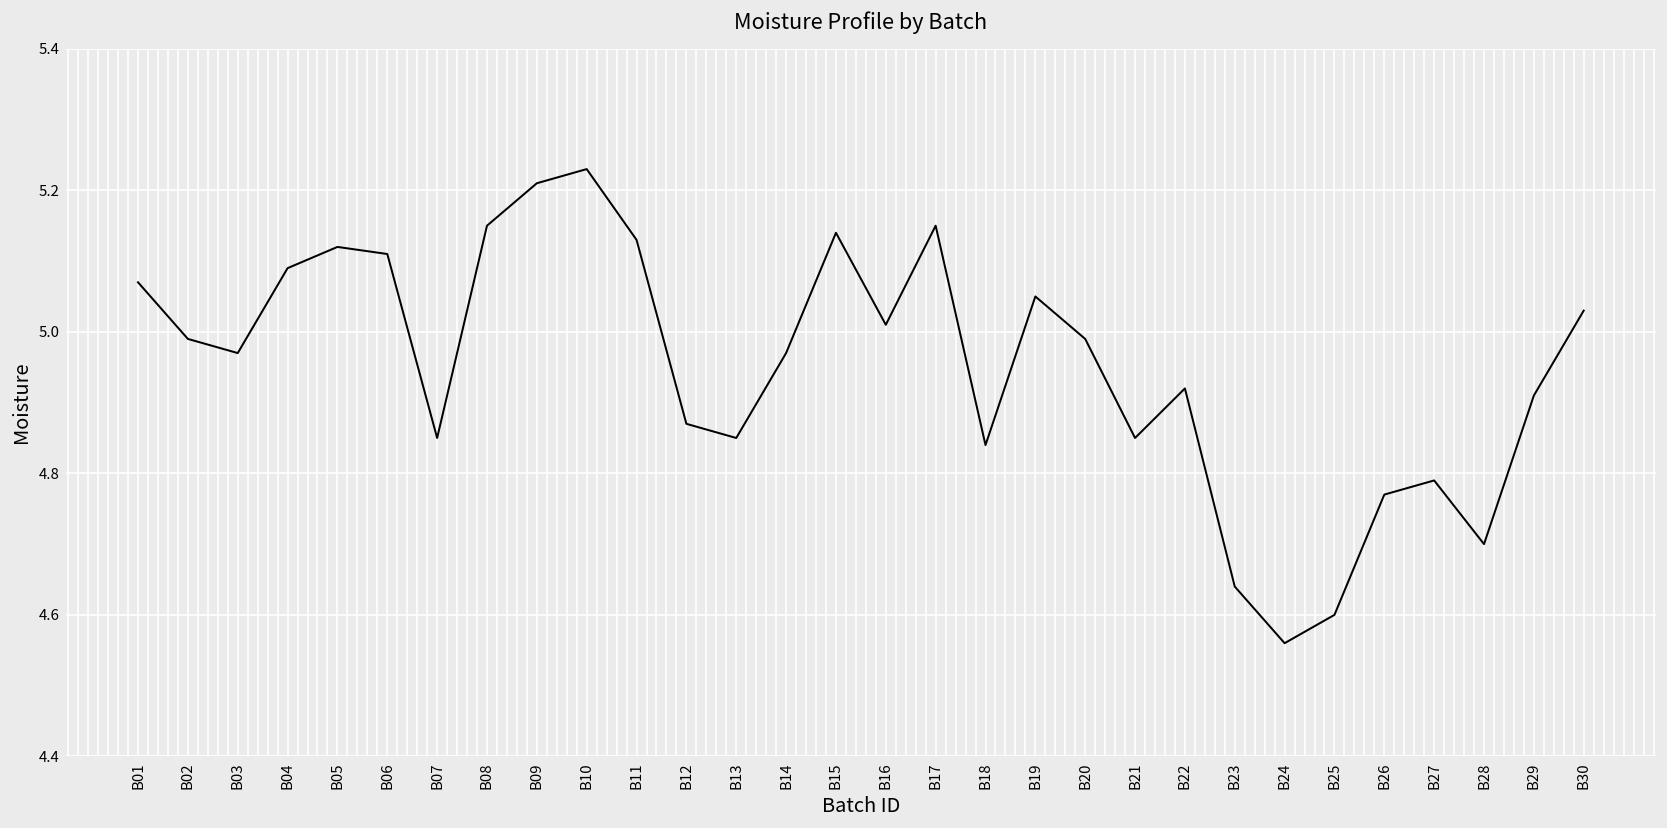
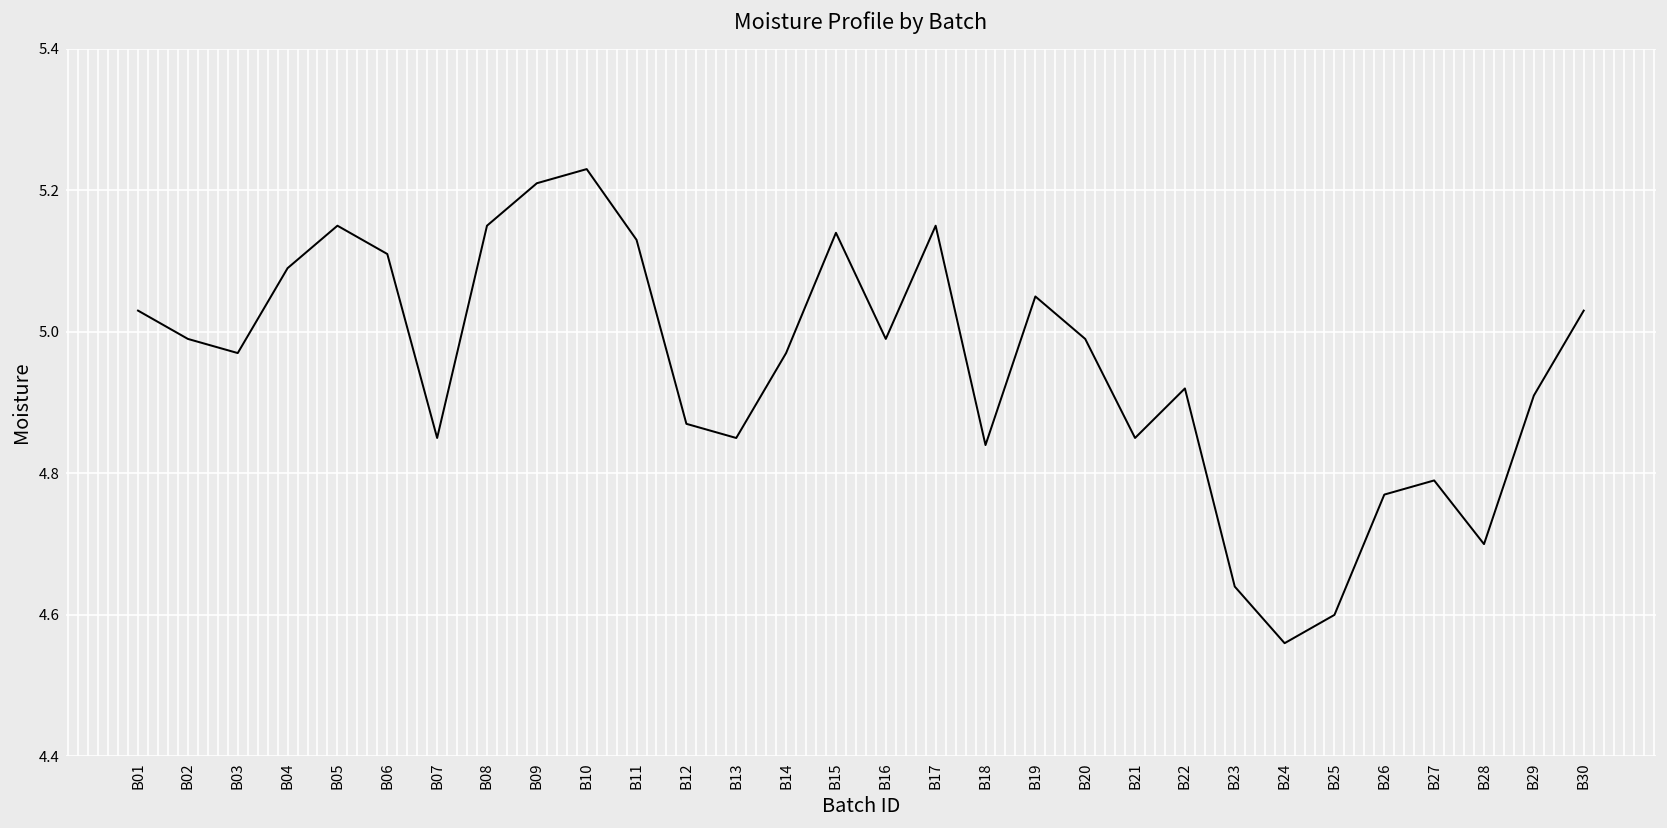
  {
-   "B01": 5.07,
+   "B01": 5.03,
    "B02": 4.99,
    "B03": 4.97,
    "B04": 5.09,
-   "B05": 5.12,
+   "B05": 5.15,
    "B06": 5.11,
    "B07": 4.85,
    "B08": 5.15,
    "B09": 5.21,
    "B10": 5.23,
    "B11": 5.13,
    "B12": 4.87,
    "B13": 4.85,
    "B14": 4.97,
    "B15": 5.14,
-   "B16": 5.01,
+   "B16": 4.99,
    "B17": 5.15,
    "B18": 4.84,
    "B19": 5.05,
    "B20": 4.99,
    "B21": 4.85,
    "B22": 4.92,
    "B23": 4.64,
    "B24": 4.56,
    "B25": 4.60,
    "B26": 4.77,
    "B27": 4.79,
    "B28": 4.70,
    "B29": 4.91,
    "B30": 5.03
  }
